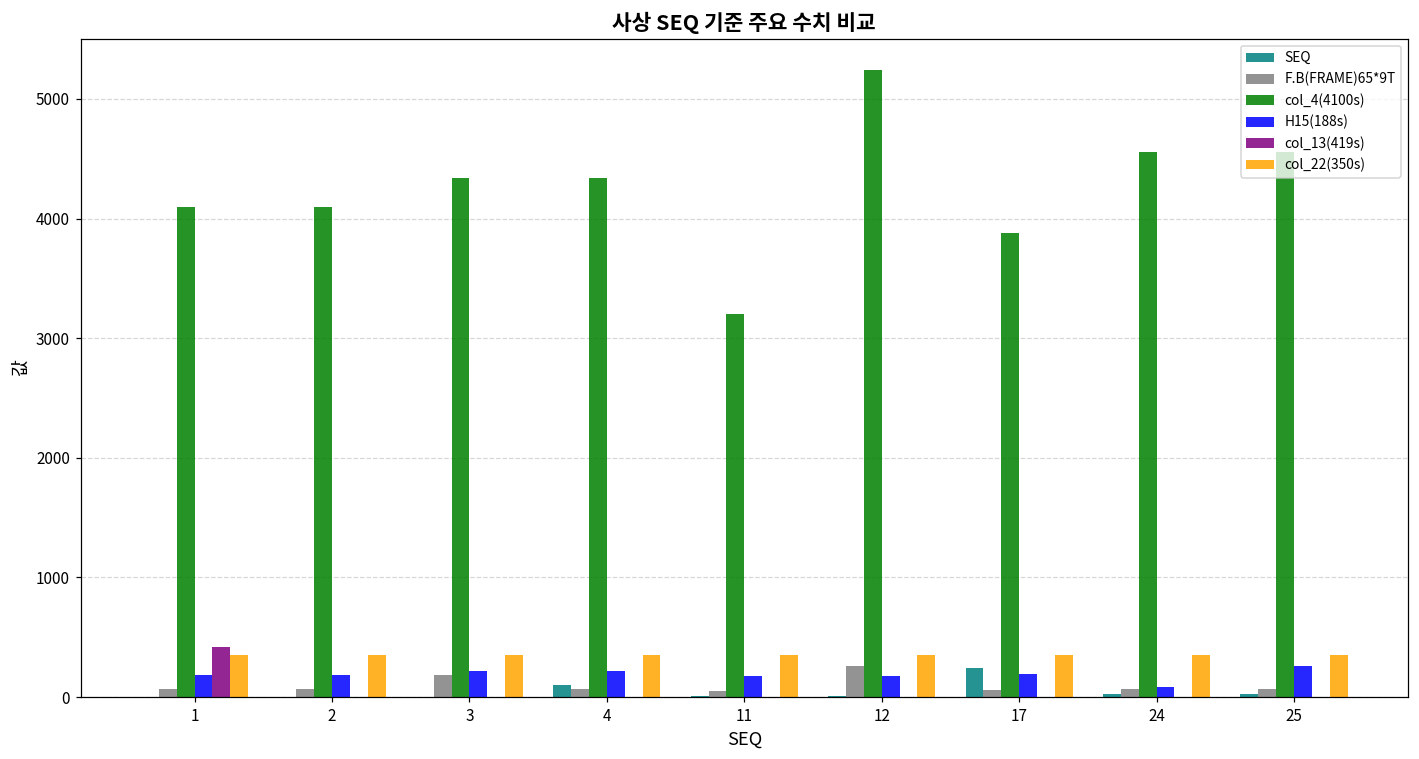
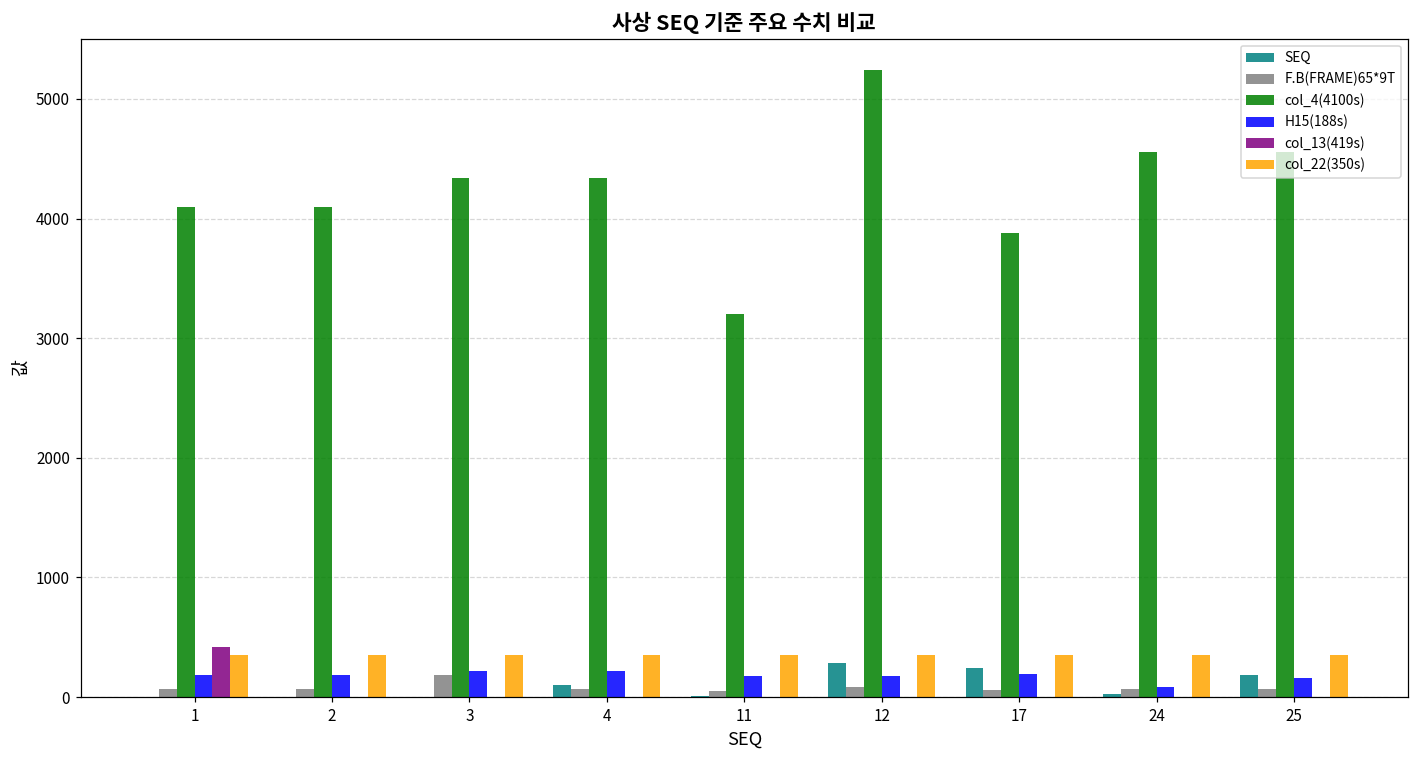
  {
    "SEQ": {
      "4": 100,
-     "12": 10,
+     "12": 280,
      "17": 240,
      "24": 20,
-     "25": 30
+     "25": 190
    },
    "F.B(FRAME)65*9T": {
      "1": 70,
      "2": 70,
      "3": 190,
      "4": 60,
      "11": 50,
-     "12": 260,
+     "12": 80,
      "17": 60,
      "24": 70,
      "25": 70
    },
    "col_4(4100s)": {
      "1": 4100,
      "2": 4100,
      "3": 4340,
      "4": 4340,
      "11": 3200,
      "12": 5240,
      "17": 3880,
      "24": 4560
    },
    "H15(188s)": {
      "1": 190,
      "2": 190,
      "3": 220,
      "4": 220,
      "11": 170,
      "12": 170,
      "17": 190,
      "24": 80,
-     "25": 260
+     "25": 160
    },
    "col_13(419s)": {
      "1": 420,
      "2": 0,
      "3": 0,
      "4": 0,
      "11": 0,
      "12": 0,
      "17": 0,
      "24": 0,
      "25": 0
    },
    "col_22(350s)": {
      "1": 350,
      "2": 350,
      "3": 350,
      "4": 350,
      "11": 350,
      "12": 350,
      "17": 350,
      "24": 350,
      "25": 350
    }
  }
